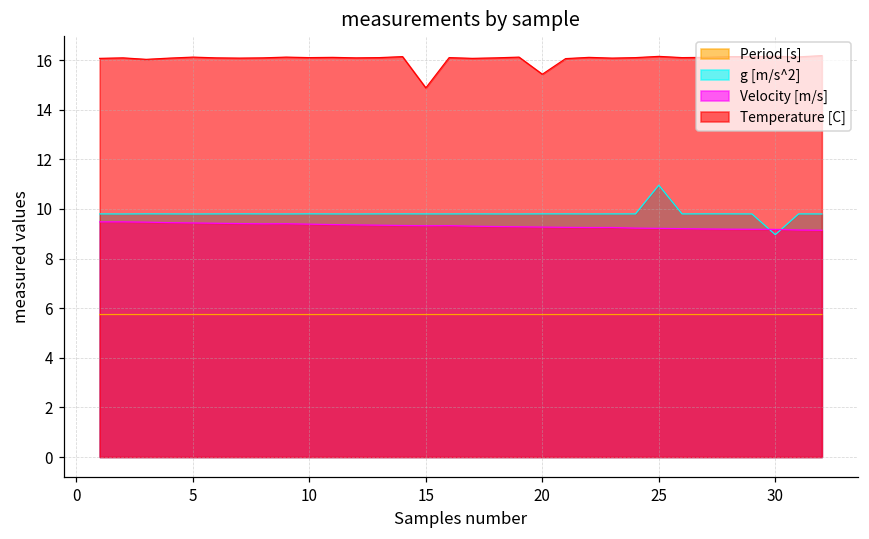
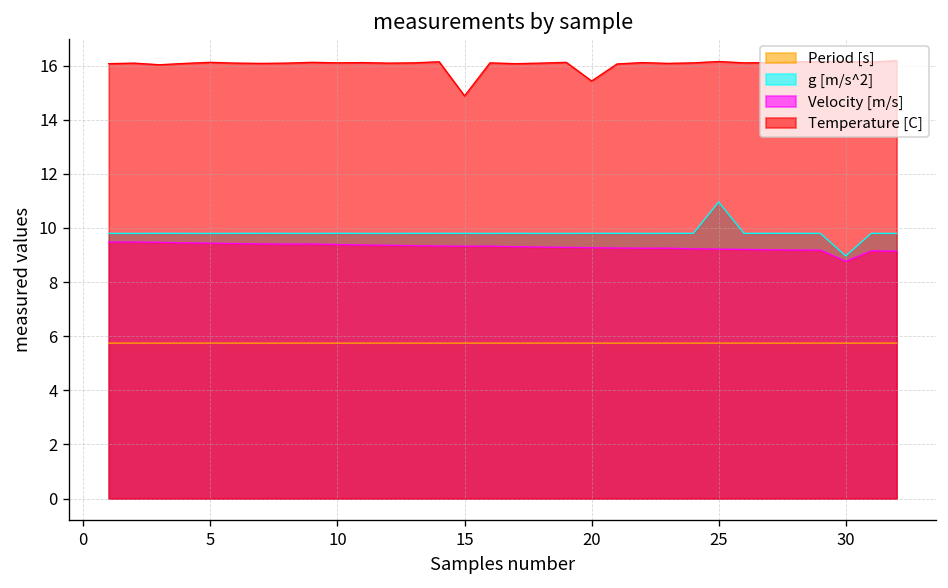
  {
    "Period [s]": {
      "5": 5.7,
      "10": 5.7,
      "15": 5.7,
      "20": 5.7,
      "25": 5.7,
      "30": 5.7
    },
    "g [m/s^2]": {
      "5": 9.8,
      "10": 9.8,
      "15": 9.8,
      "20": 9.8,
      "25": 11.0,
      "30": 9.0
    },
    "Velocity [m/s]": {
      "5": 9.4,
      "10": 9.4,
      "15": 9.3,
      "20": 9.3,
      "25": 9.2,
-     "30": 9.2
+     "30": 8.8
    },
    "Temperature [C]": {
      "5": 16.1,
      "10": 16.1,
      "15": 14.9,
      "20": 15.4,
      "25": 16.2
    }
  }
